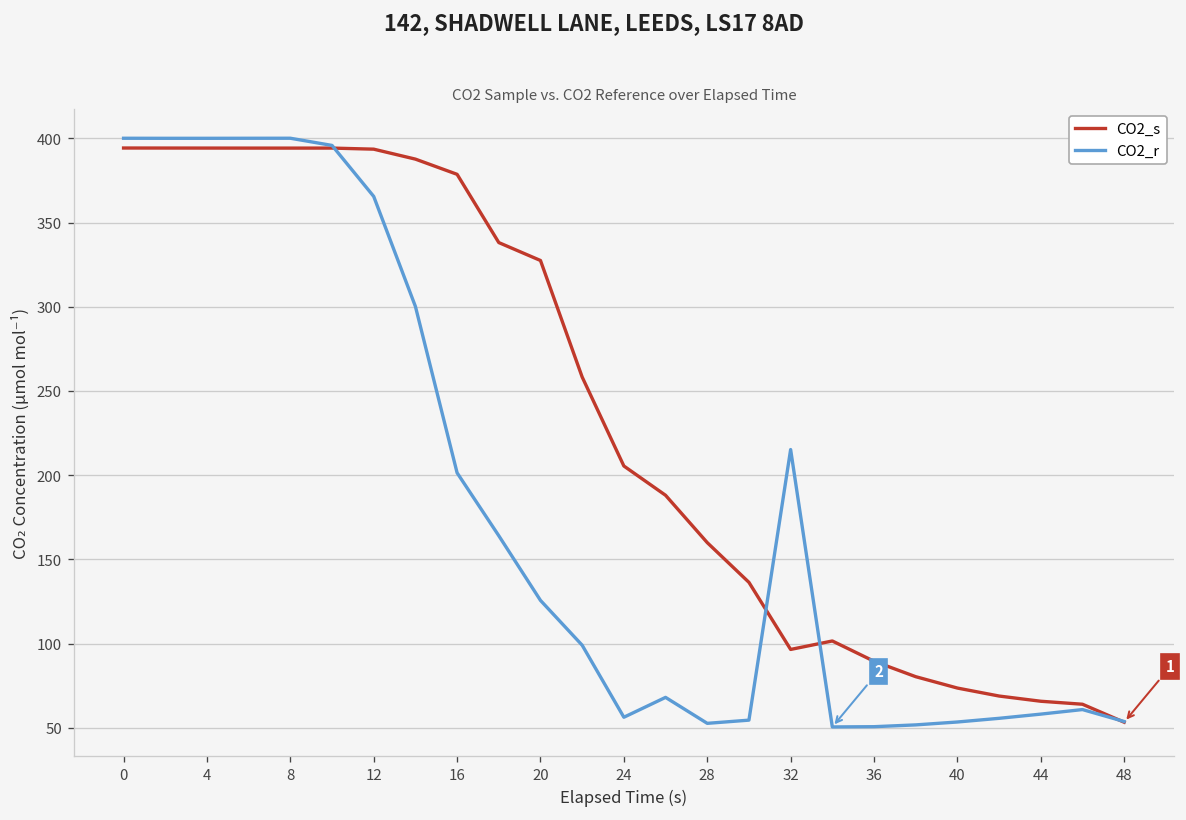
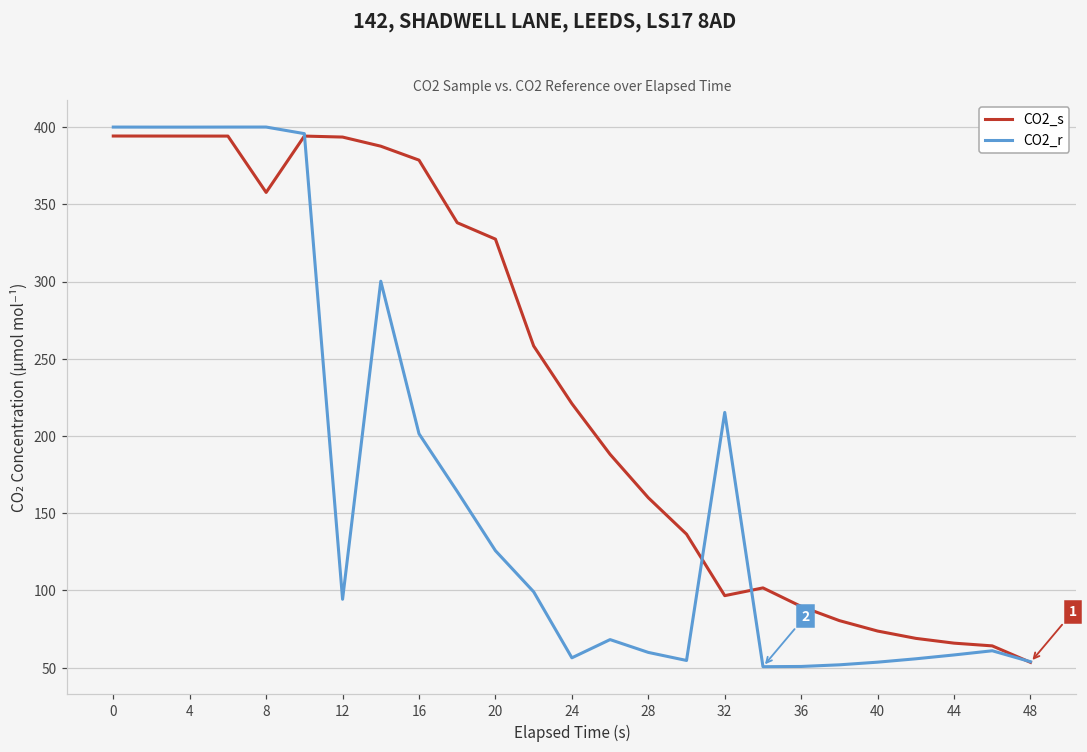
  {
    "CO2_s": {
      "0": 394,
      "4": 394,
-     "8": 394,
+     "8": 358,
      "12": 394,
      "16": 379,
      "20": 327,
-     "24": 205,
+     "24": 221,
      "28": 160,
      "32": 97,
      "40": 74,
      "44": 66
    },
    "CO2_r": {
      "0": 400,
      "4": 400,
      "8": 400,
-     "12": 365,
+     "12": 94,
      "16": 201,
      "20": 126,
      "24": 56,
-     "28": 53,
+     "28": 60,
      "32": 215,
      "36": 51,
      "40": 54,
      "44": 58
    }
  }
